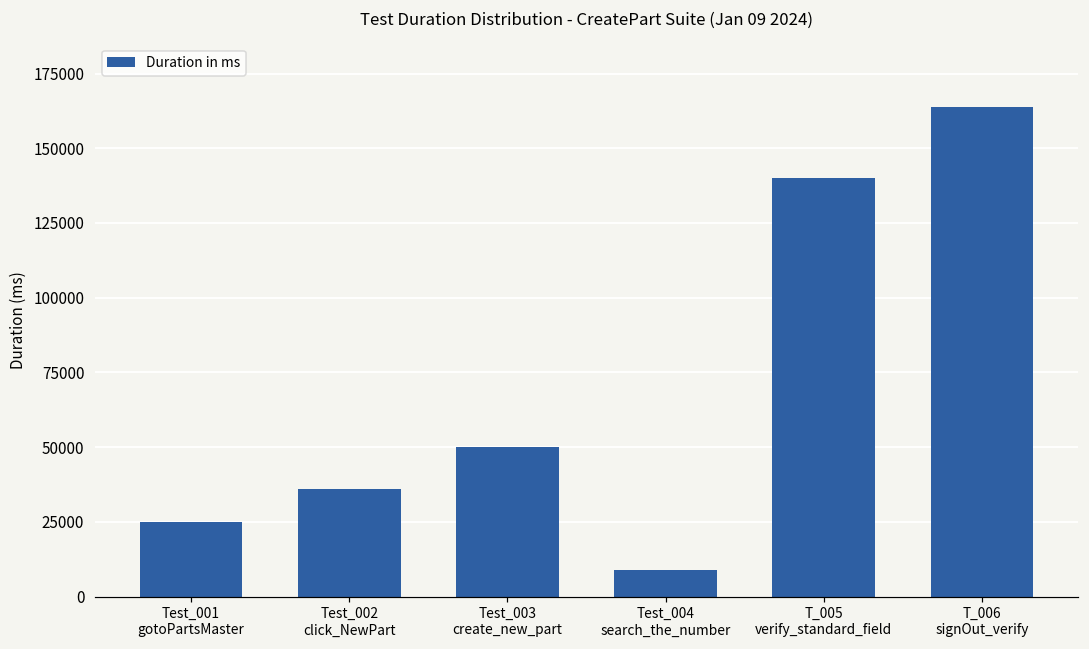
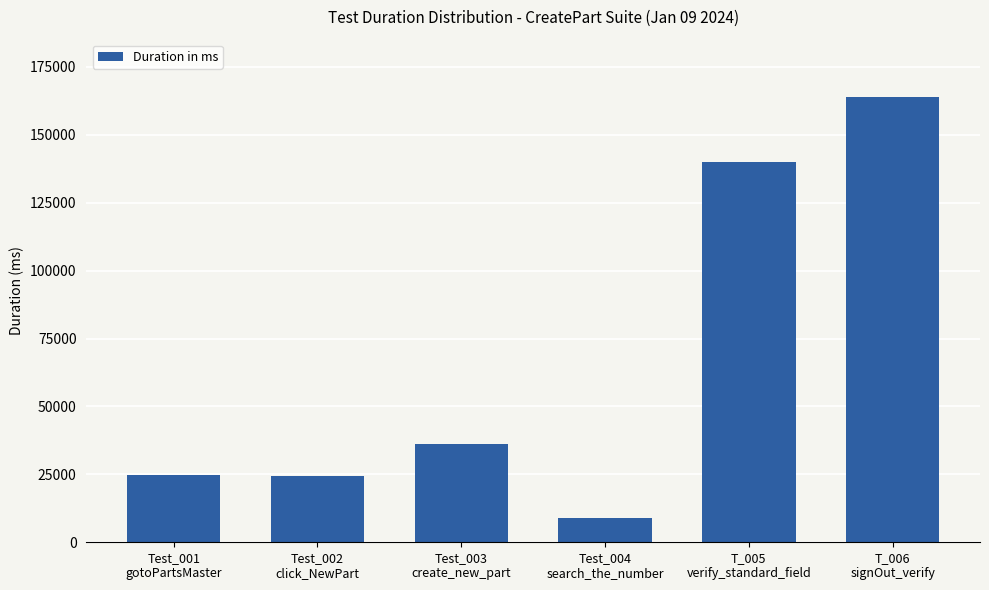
  {
    "Test_001 gotoPartsMaster": 25000,
-   "Test_002 click_NewPart": 36000,
-   "Test_003 create_new_part": 50000,
+   "Test_002 click_NewPart": 24000,
+   "Test_003 create_new_part": 36000,
    "Test_004 search_the_number": 9000,
    "T_005 verify_standard_field": 140000,
    "T_006 signOut_verify": 164000
  }
